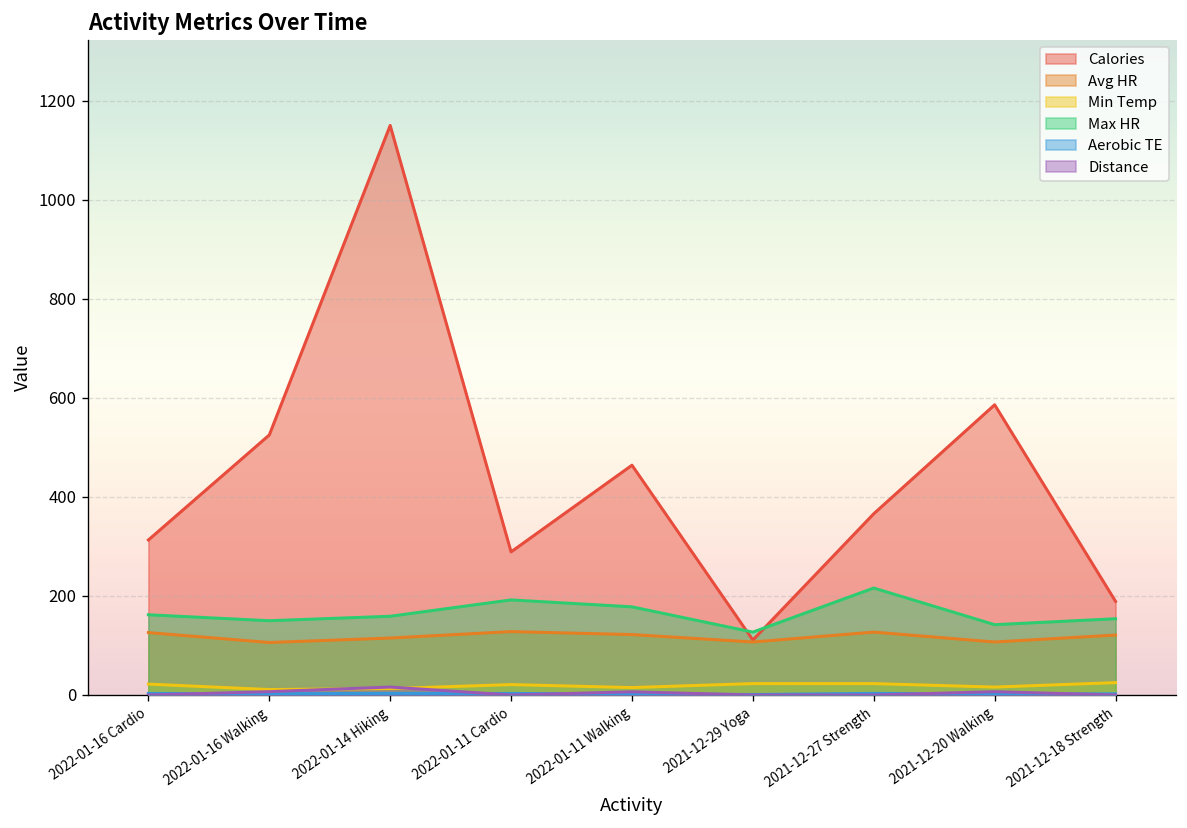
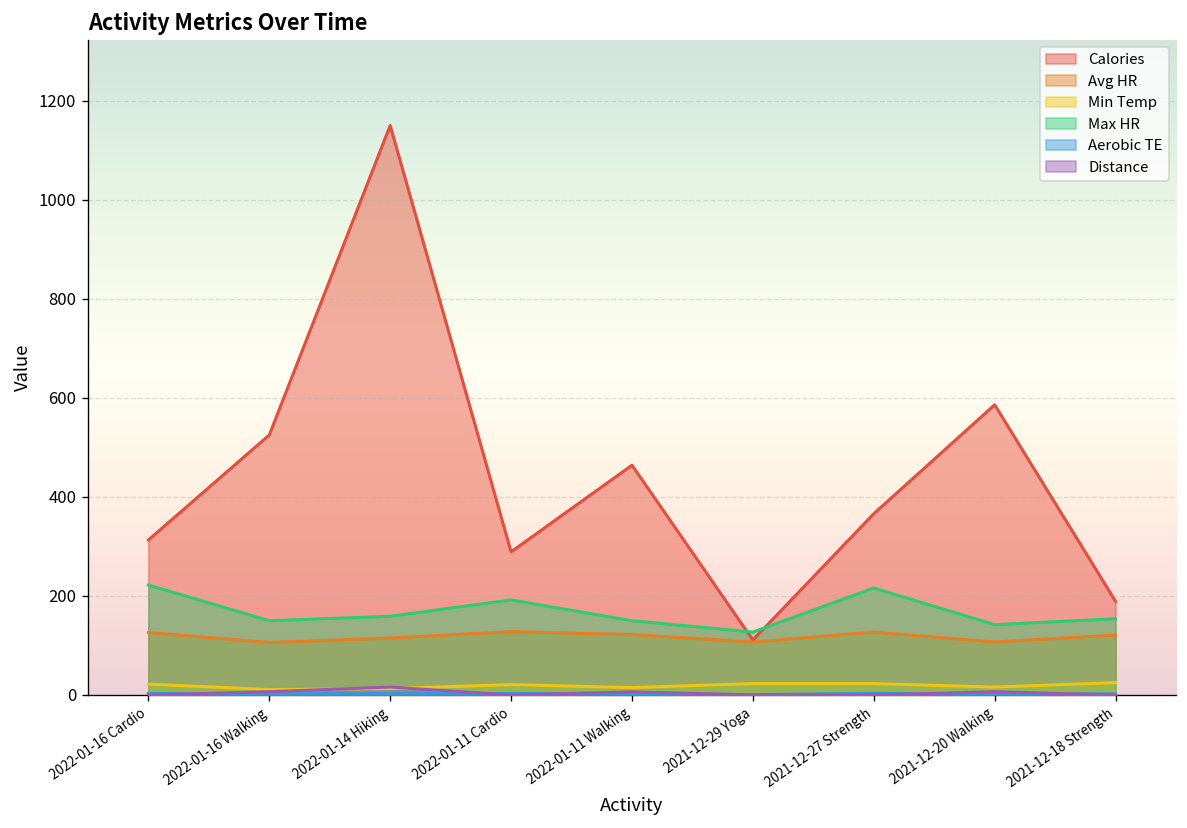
  {
    "Max HR": {
-     "2022-01-16 Cardio": 160,
+     "2022-01-16 Cardio": 220,
      "2022-01-16 Walking": 150,
      "2022-01-14 Hiking": 160,
      "2022-01-11 Cardio": 190,
-     "2022-01-11 Walking": 180,
+     "2022-01-11 Walking": 150,
      "2021-12-29 Yoga": 130,
      "2021-12-27 Strength": 220,
      "2021-12-20 Walking": 140,
      "2021-12-18 Strength": 150
    },
    "Aerobic TE": {
      "2022-01-14 Hiking": 0
    }
  }
